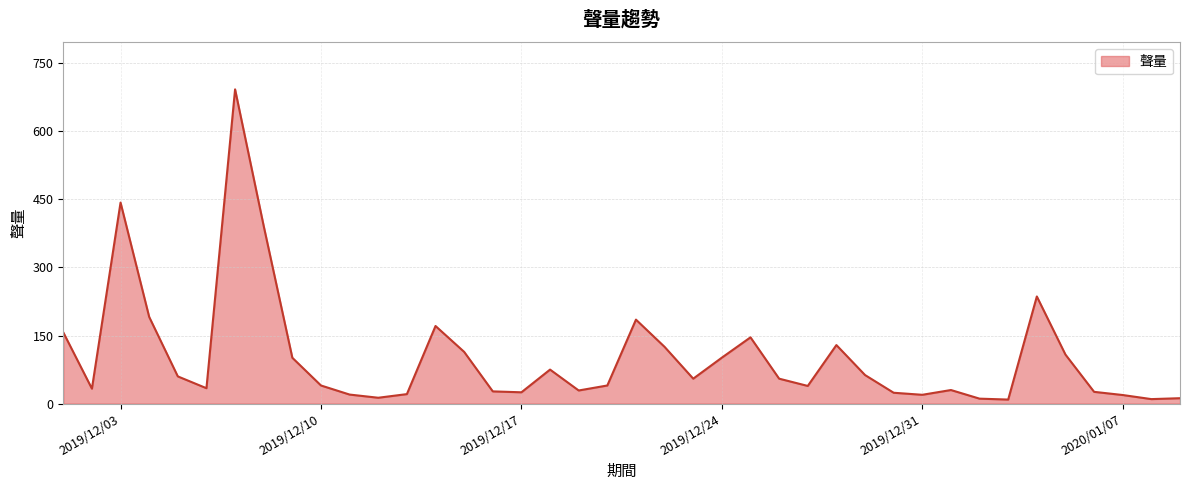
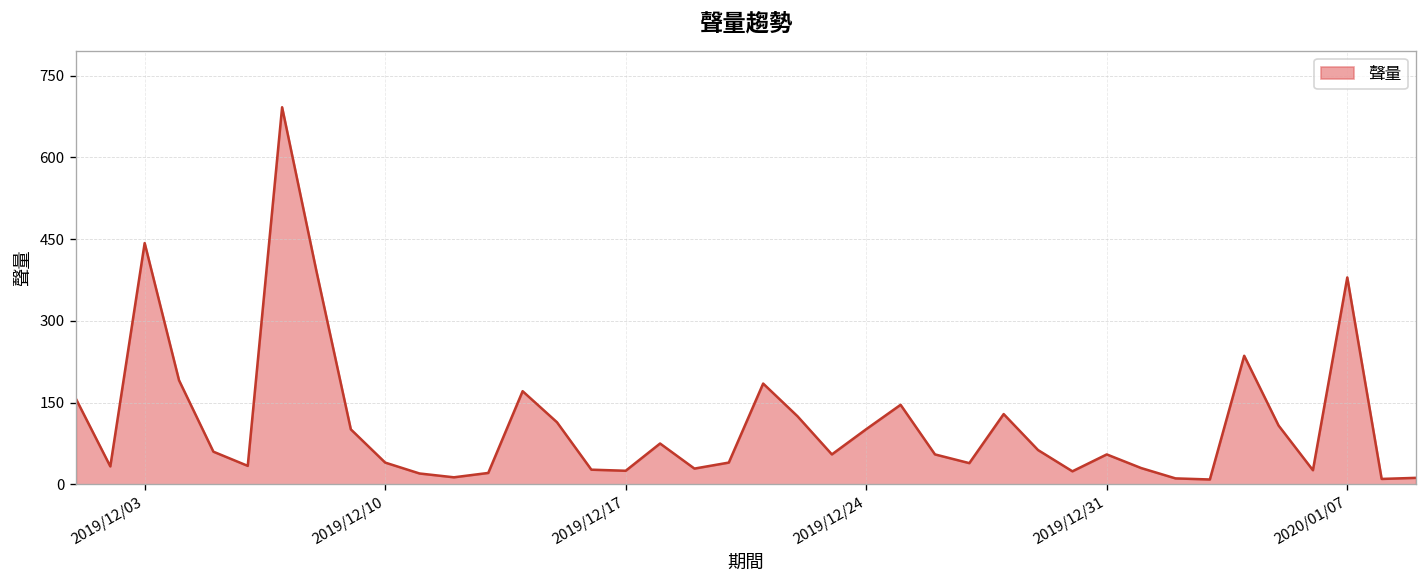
  {
    "2019/12/03": 440,
    "2019/12/10": 40,
    "2019/12/17": 30,
    "2019/12/24": 100,
-   "2019/12/31": 20,
-   "2020/01/07": 20
+   "2019/12/31": 60,
+   "2020/01/07": 380
  }
